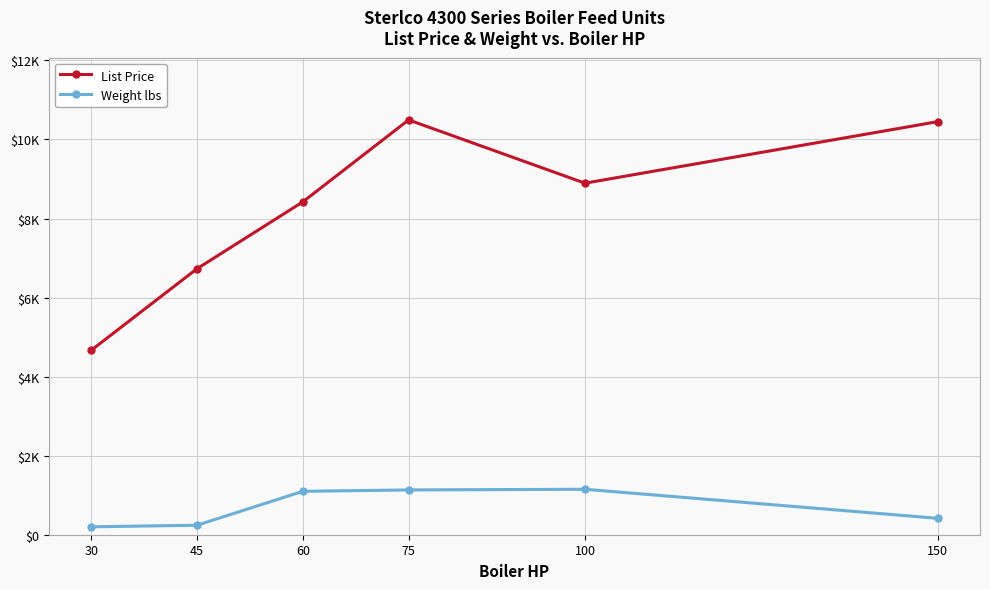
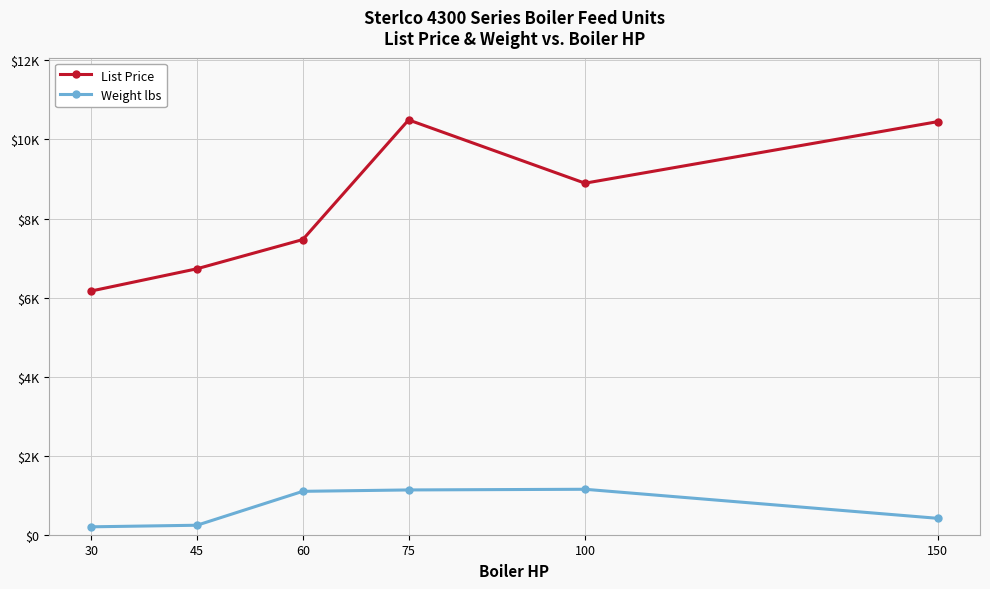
  {
    "List Price": {
-     "30": "$4700",
+     "30": "$6200",
      "45": "$6700",
-     "60": "$8400",
+     "60": "$7500",
      "75": "$10500",
      "100": "$8900",
      "150": "$10500"
    },
    "Weight lbs": {
      "30": "$200",
      "45": "$200",
      "60": "$1100",
      "75": "$1100",
      "100": "$1200",
      "150": "$400"
    }
  }
